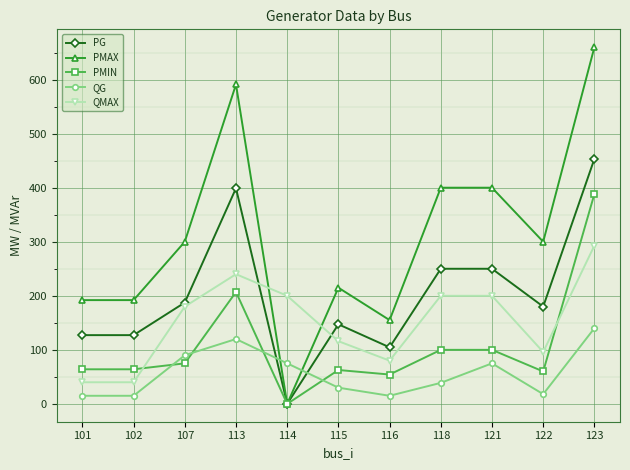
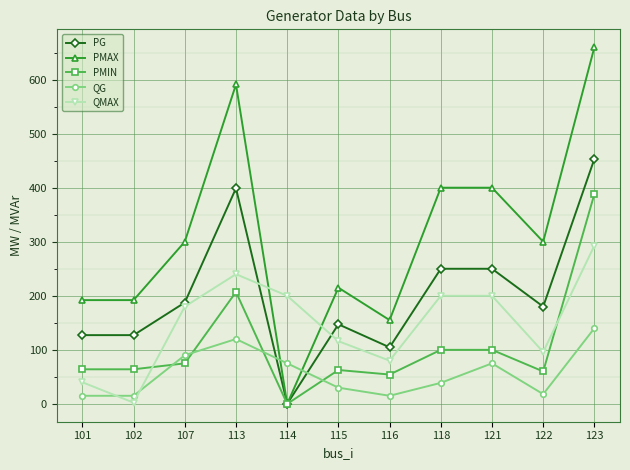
  {
    "QG": {
      "101": 20,
      "102": 20,
      "107": 90,
      "113": 120,
      "114": 80,
      "115": 30,
      "116": 20,
      "118": 40,
      "121": 80,
      "122": 20,
      "123": 140
    },
    "QMAX": {
      "101": 40,
-     "102": 40,
+     "102": 0,
      "107": 180,
      "113": 240,
      "114": 200,
      "115": 120,
      "116": 80,
      "118": 200,
      "121": 200,
      "122": 100,
      "123": 290
    }
  }
